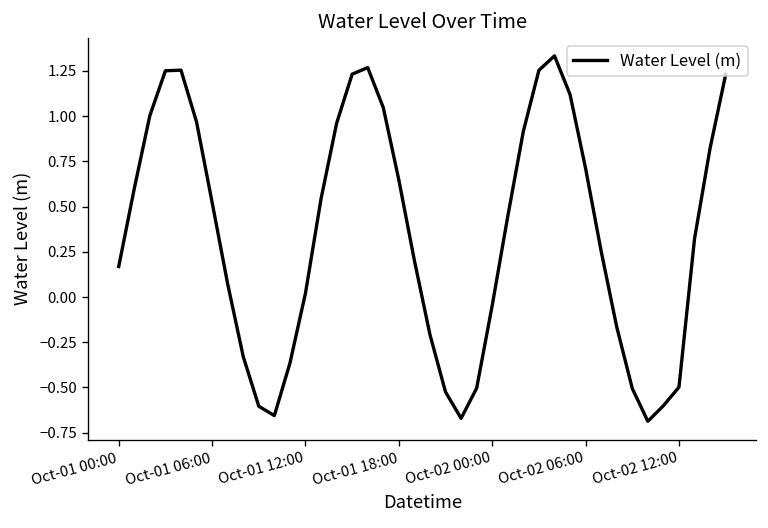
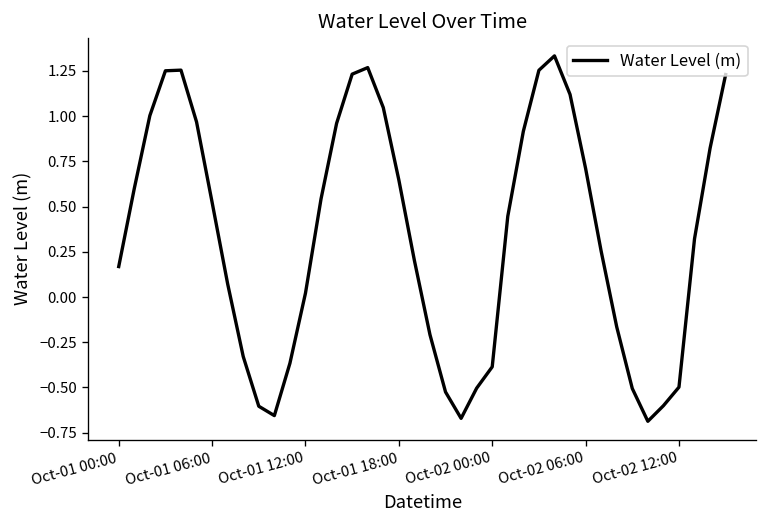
  {
    "Oct-01 00:00": 0.17,
    "Oct-01 06:00": 0.52,
    "Oct-01 12:00": 0.02,
    "Oct-01 18:00": 0.65,
-   "Oct-02 00:00": -0.05,
+   "Oct-02 00:00": -0.39,
    "Oct-02 06:00": 0.71,
    "Oct-02 12:00": -0.50
  }
